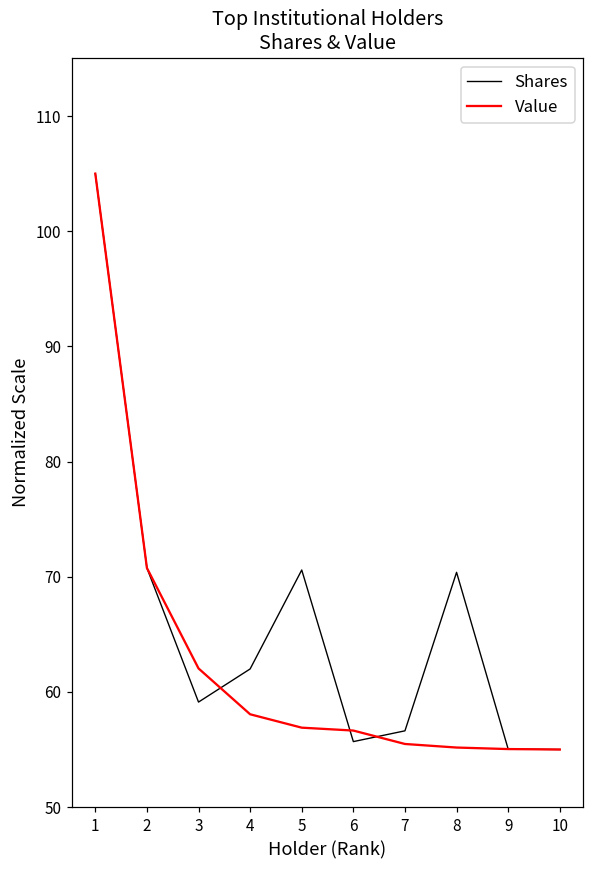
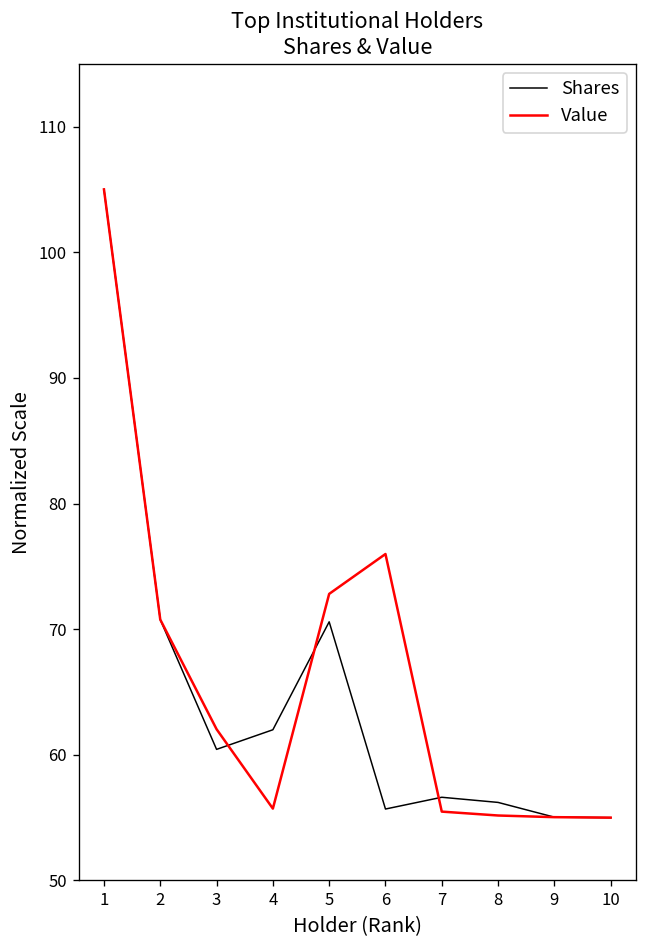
  {
    "Shares": {
-     "3": 59.1,
+     "3": 60.4,
      "4": 62.0,
      "5": 70.6,
      "6": 55.7,
      "7": 56.6,
-     "8": 70.4
+     "8": 56.2
    },
    "Value": {
      "3": 62.0,
-     "4": 58.1,
-     "5": 56.9,
-     "6": 56.6,
+     "4": 55.7,
+     "5": 72.8,
+     "6": 76.0,
      "7": 55.5,
      "8": 55.2
    }
  }
